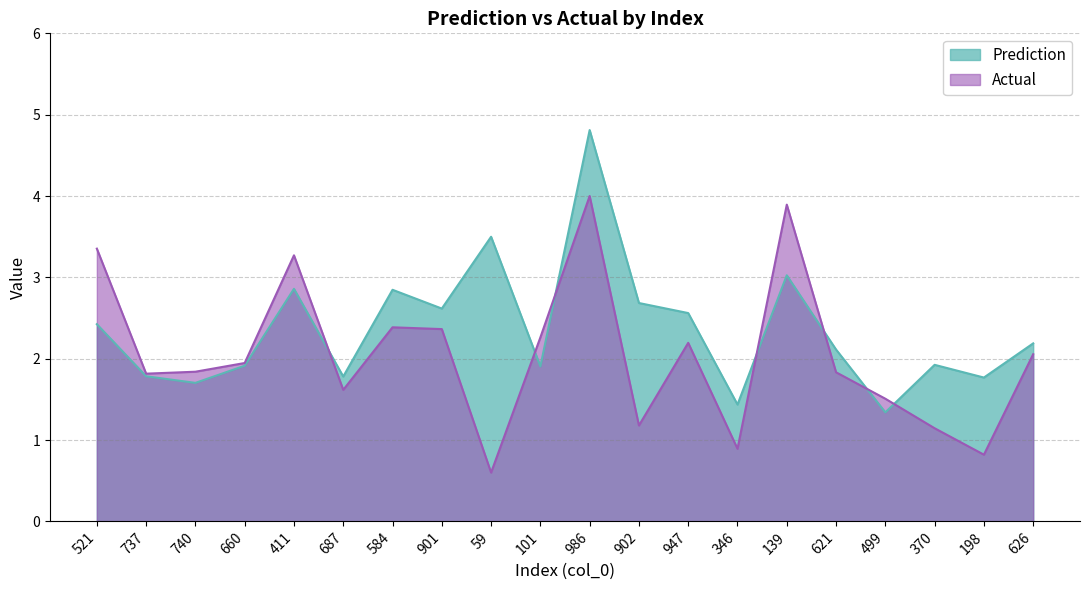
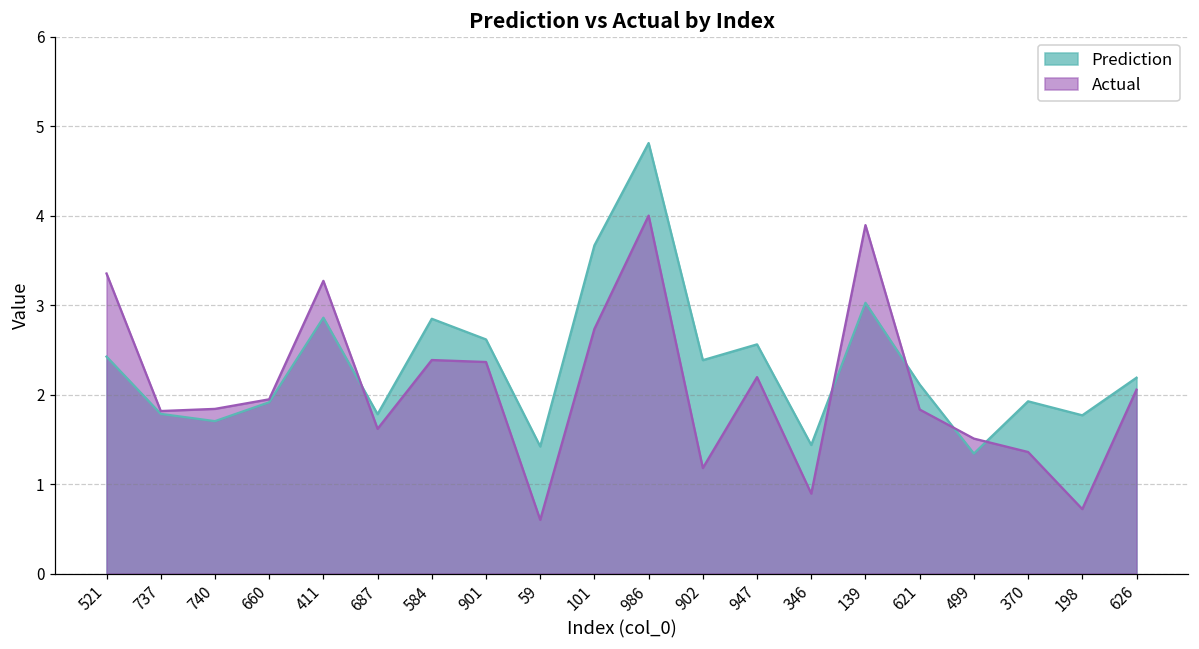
  {
    "Prediction": {
      "521": 2.4,
      "737": 1.8,
      "740": 1.7,
      "660": 1.9,
      "411": 2.9,
      "687": 1.8,
      "584": 2.8,
      "901": 2.6,
-     "59": 3.5,
-     "101": 1.9,
+     "59": 1.4,
+     "101": 3.7,
      "986": 4.8,
-     "902": 2.7,
+     "902": 2.4,
      "947": 2.6,
      "346": 1.4,
      "139": 3.0,
      "621": 2.1,
      "499": 1.3,
      "370": 1.9,
      "198": 1.8,
      "626": 2.2
    },
    "Actual": {
      "521": 3.4,
      "737": 1.8,
      "740": 1.8,
      "660": 1.9,
      "411": 3.3,
      "687": 1.6,
      "584": 2.4,
      "901": 2.4,
      "59": 0.6,
-     "101": 2.3,
+     "101": 2.7,
      "986": 4.0,
      "902": 1.2,
      "947": 2.2,
      "346": 0.9,
      "139": 3.9,
      "621": 1.8,
      "499": 1.5,
-     "370": 1.1,
-     "198": 0.8,
+     "370": 1.4,
+     "198": 0.7,
      "626": 2.1
    }
  }
